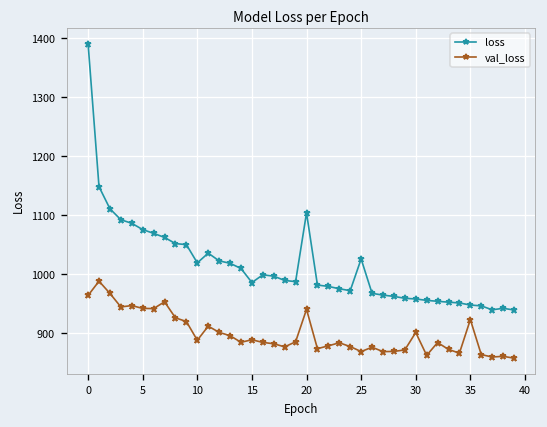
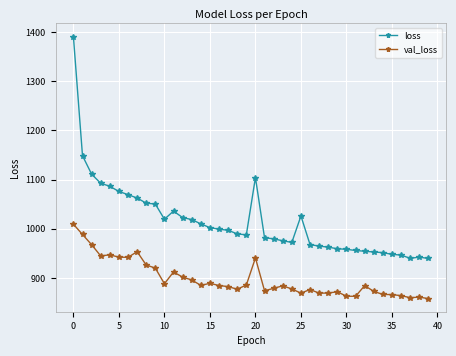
  {
    "loss": {
      "0": 1390,
      "5": 1080,
      "10": 1020,
-     "15": 990,
+     "15": 1000,
      "20": 1100,
      "25": 1030,
      "30": 960,
      "35": 950
    },
    "val_loss": {
-     "0": 960,
+     "0": 1010,
      "5": 940,
      "10": 890,
      "15": 890,
      "20": 940,
      "25": 870,
-     "30": 900,
-     "35": 920
+     "30": 860,
+     "35": 870
    }
  }
